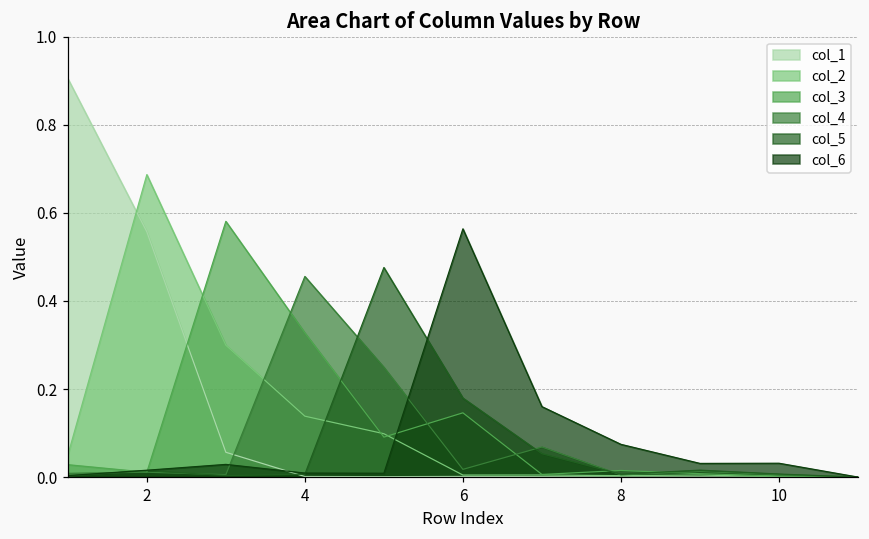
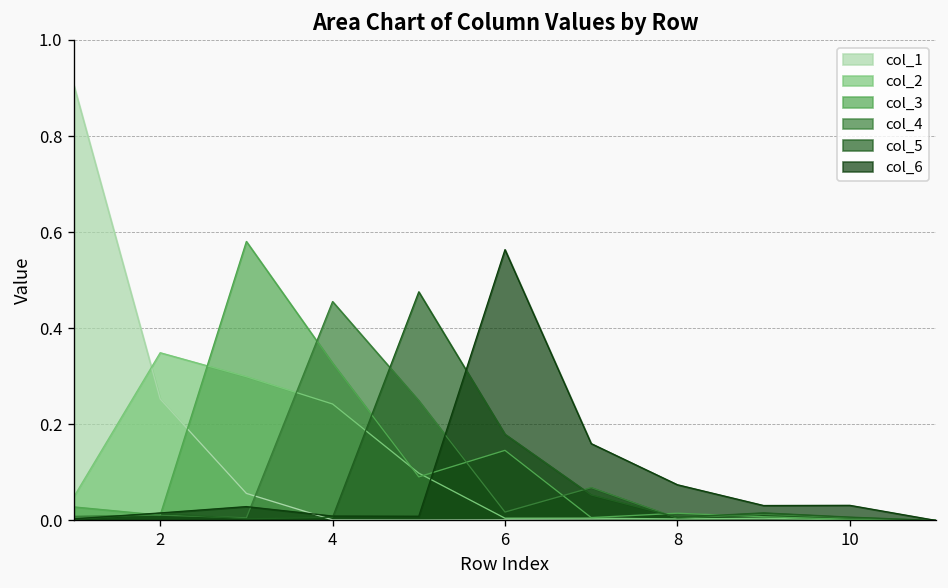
  {
    "col_1": {
-     "2": 0.56
+     "2": 0.25
    },
    "col_2": {
-     "2": 0.69,
-     "4": 0.14
+     "2": 0.35,
+     "4": 0.24
    }
  }
